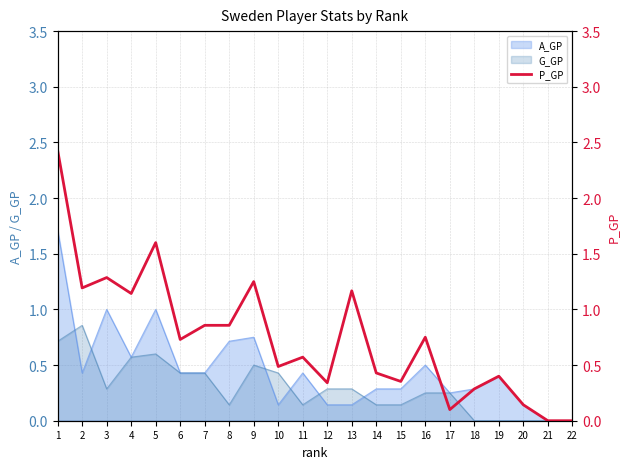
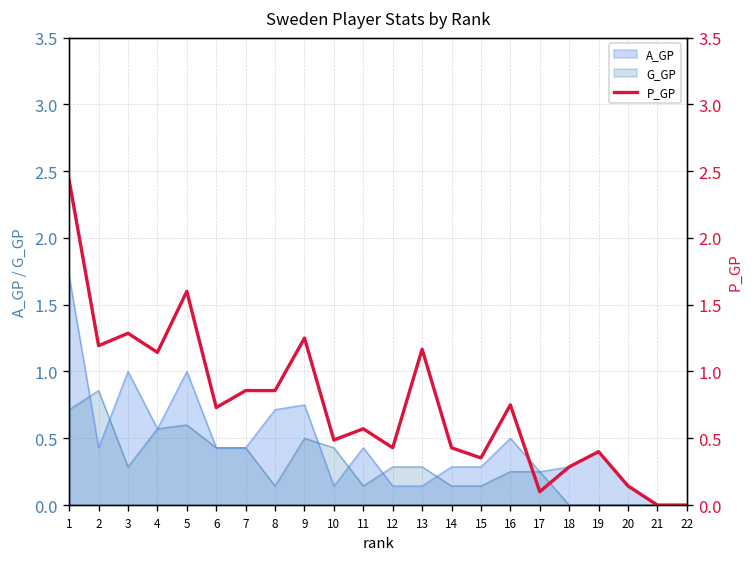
  {
    "P_GP": {
      "1": 2.43,
      "2": 1.19,
      "3": 1.29,
      "4": 1.14,
      "5": 1.60,
      "6": 0.73,
      "7": 0.86,
      "8": 0.86,
      "9": 1.25,
      "10": 0.49,
      "11": 0.57,
-     "12": 0.34,
+     "12": 0.43,
      "13": 1.17,
      "14": 0.43,
      "15": 0.35,
      "16": 0.75,
      "17": 0.10,
      "18": 0.29,
      "19": 0.40,
      "20": 0.14,
      "21": 0.00,
      "22": 0.00
    }
  }
